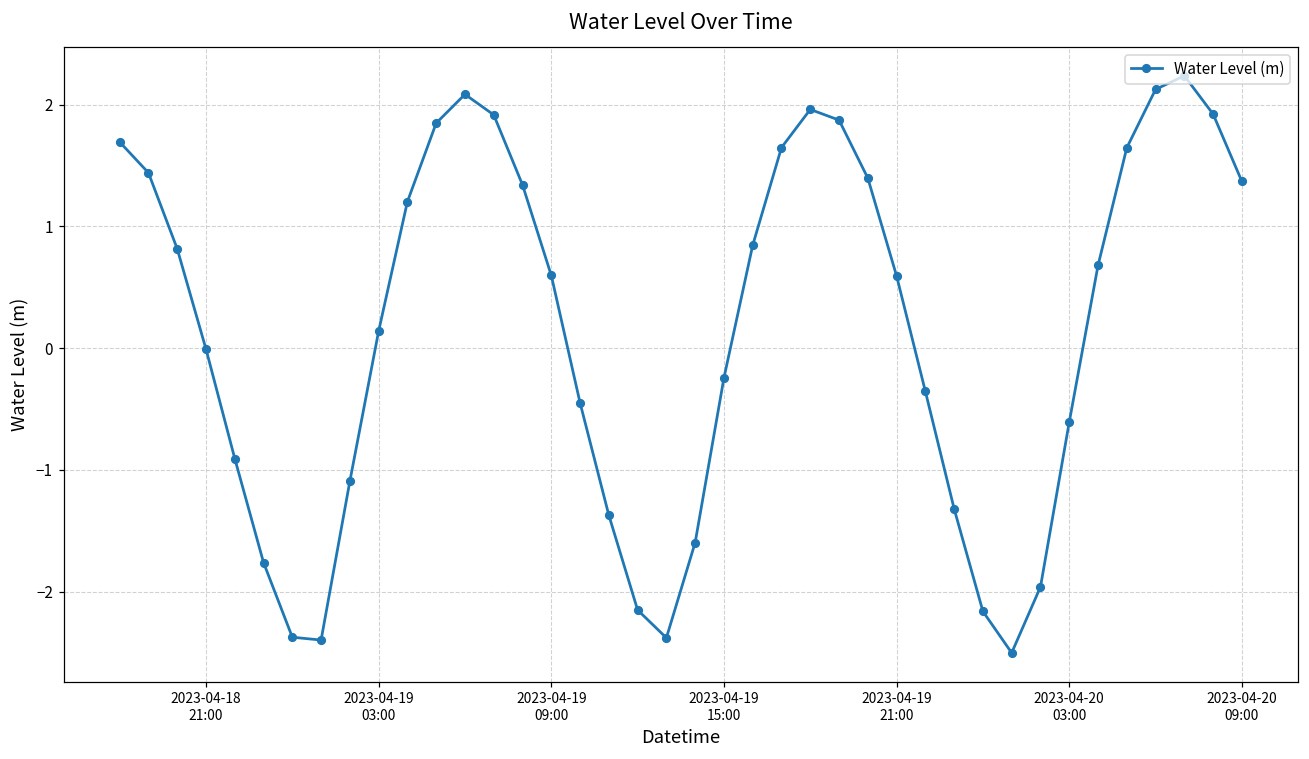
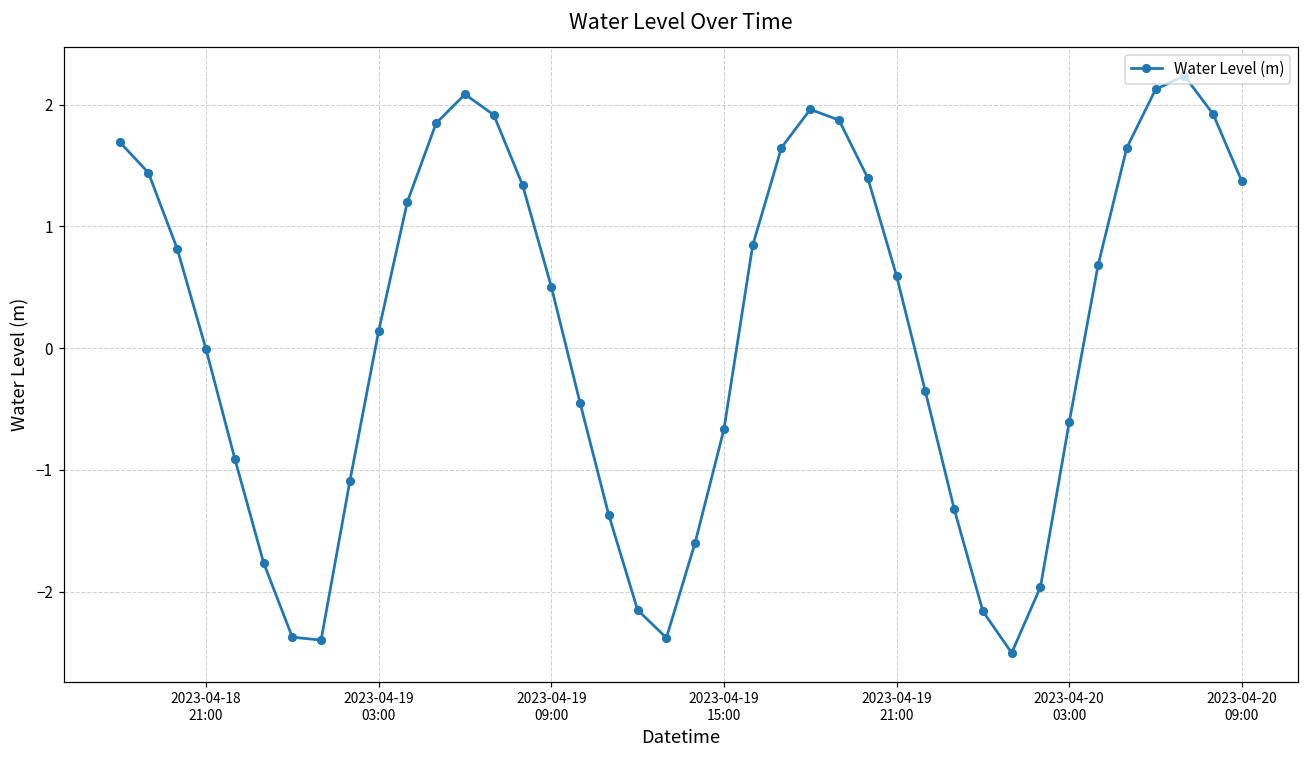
  {
    "2023-04-18 21:00": -0.01,
    "2023-04-19 03:00": 0.14,
-   "2023-04-19 09:00": 0.60,
-   "2023-04-19 15:00": -0.24,
+   "2023-04-19 09:00": 0.51,
+   "2023-04-19 15:00": -0.67,
    "2023-04-19 21:00": 0.59,
    "2023-04-20 03:00": -0.61,
    "2023-04-20 09:00": 1.37
  }
